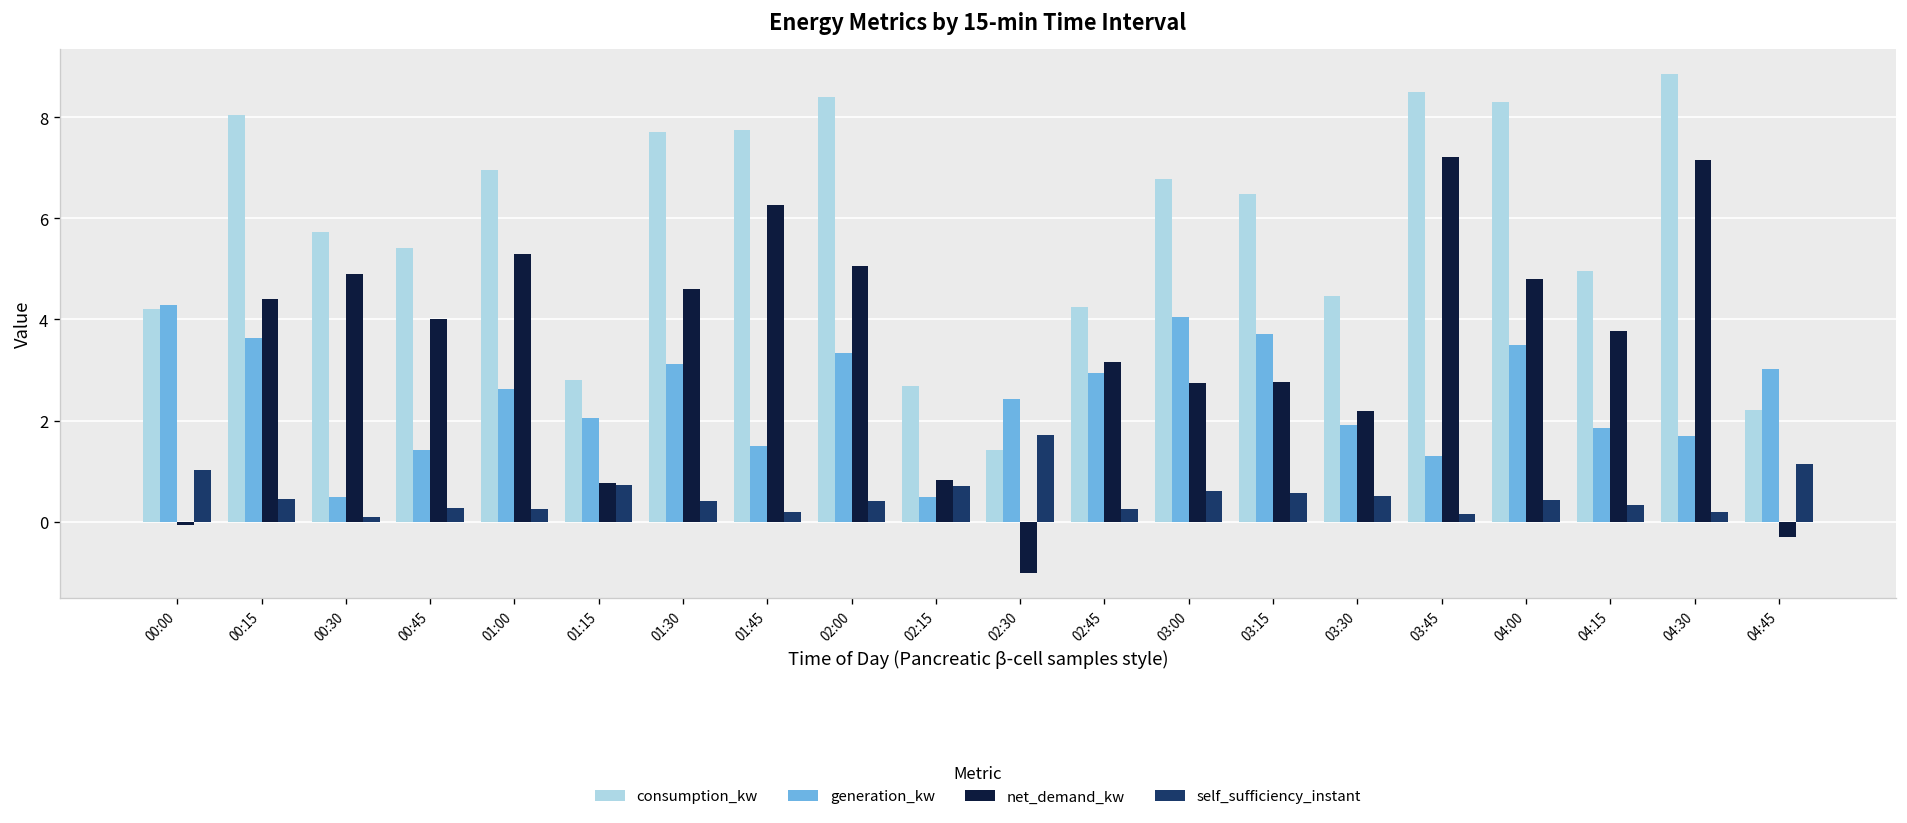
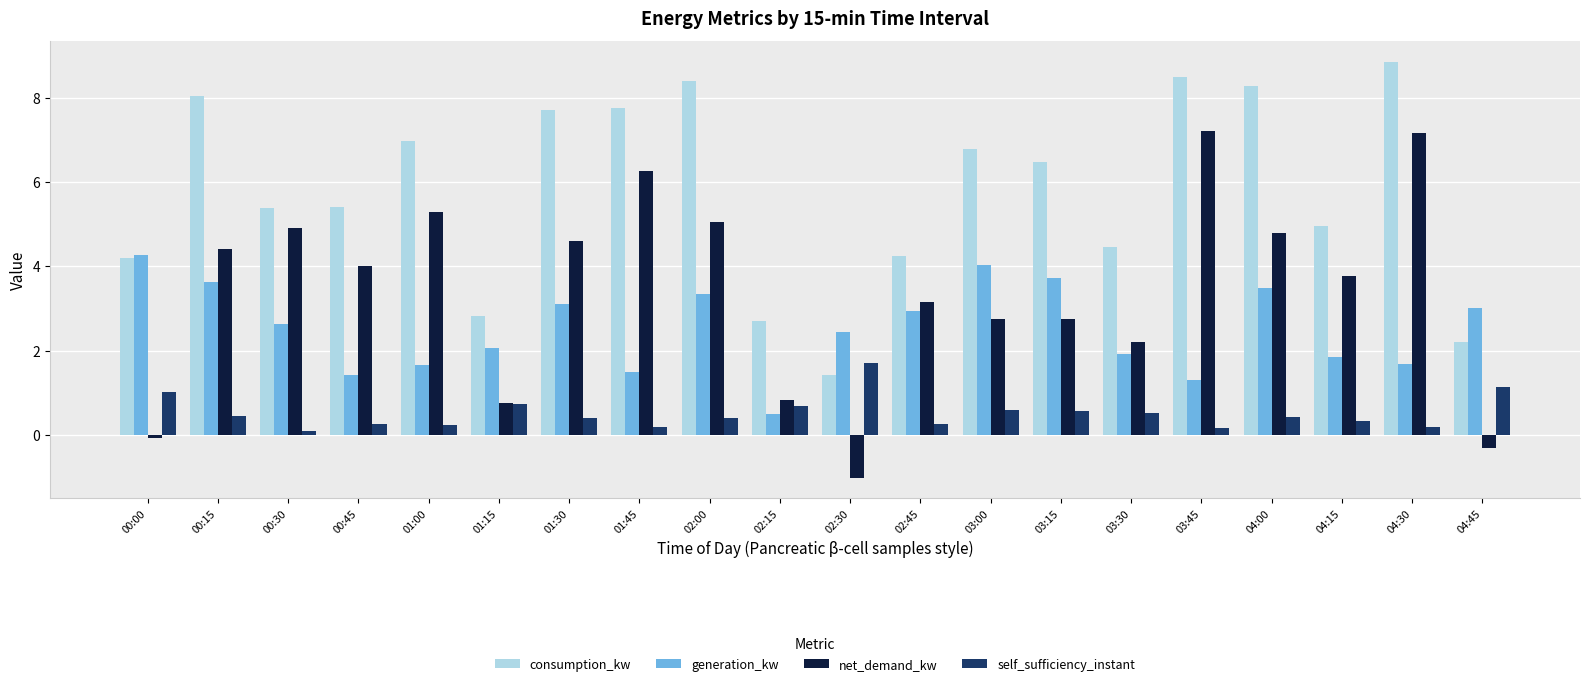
  {
    "consumption_kw": {
      "00:00": 4.2,
      "00:15": 8.0,
-     "00:30": 5.7,
+     "00:30": 5.4,
      "00:45": 5.4,
      "01:00": 7.0,
      "01:15": 2.8,
      "01:30": 7.7,
      "01:45": 7.8,
      "02:00": 8.4,
      "02:15": 2.7,
      "02:30": 1.4,
      "02:45": 4.2,
      "03:00": 6.8,
      "03:15": 6.5,
      "03:30": 4.5,
      "03:45": 8.5,
      "04:00": 8.3,
      "04:15": 5.0,
      "04:30": 8.9,
      "04:45": 2.2
    },
    "generation_kw": {
      "00:00": 4.3,
      "00:15": 3.6,
-     "00:30": 0.5,
+     "00:30": 2.6,
      "00:45": 1.4,
-     "01:00": 2.6,
+     "01:00": 1.7,
      "01:15": 2.1,
      "01:30": 3.1,
      "01:45": 1.5,
      "02:00": 3.3,
      "02:15": 0.5,
      "02:30": 2.4,
      "02:45": 2.9,
      "03:00": 4.0,
      "03:15": 3.7,
      "03:30": 1.9,
      "03:45": 1.3,
      "04:00": 3.5,
      "04:15": 1.8,
      "04:30": 1.7,
      "04:45": 3.0
    }
  }
